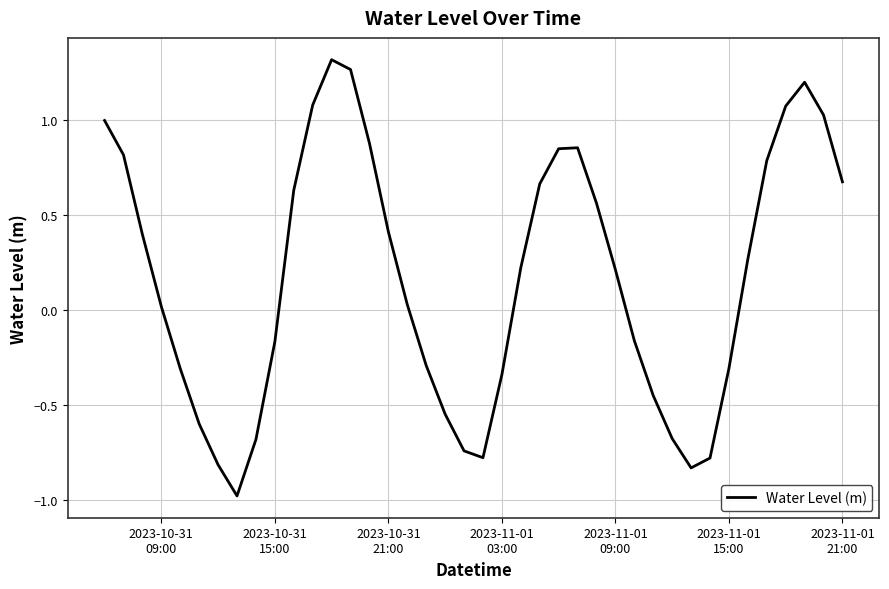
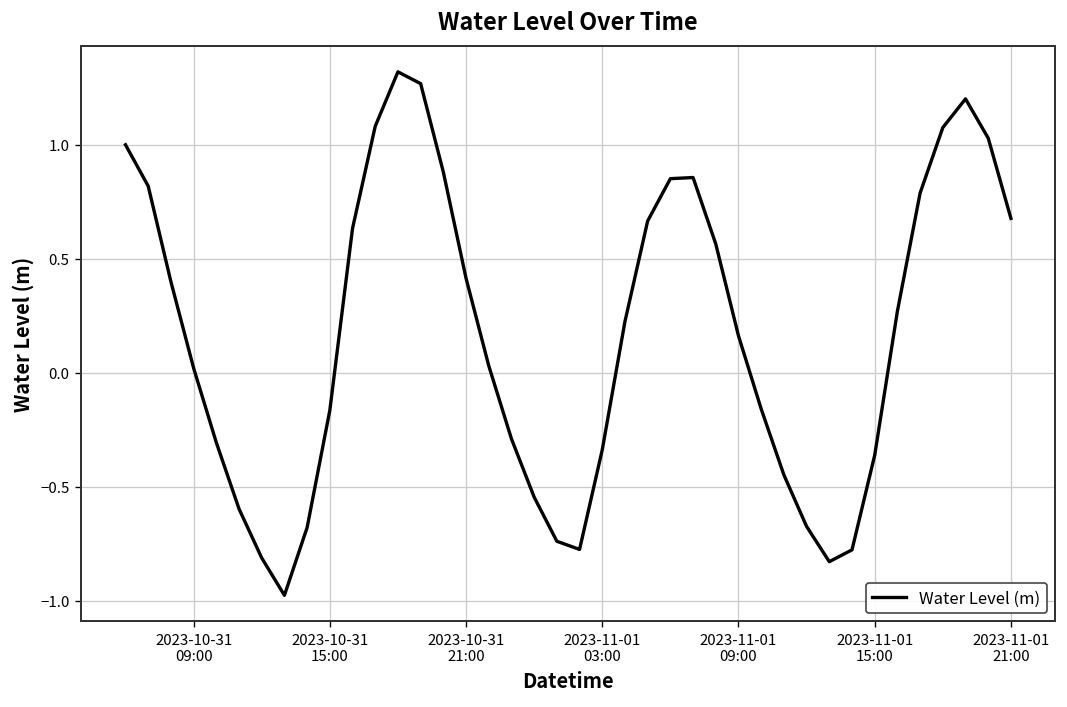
  {
    "2023-10-31 09:00": 0.02,
    "2023-10-31 15:00": -0.17,
    "2023-10-31 21:00": 0.41,
    "2023-11-01 03:00": -0.34,
-   "2023-11-01 09:00": 0.21,
-   "2023-11-01 15:00": -0.31,
+   "2023-11-01 09:00": 0.16,
+   "2023-11-01 15:00": -0.36,
    "2023-11-01 21:00": 0.68
  }
